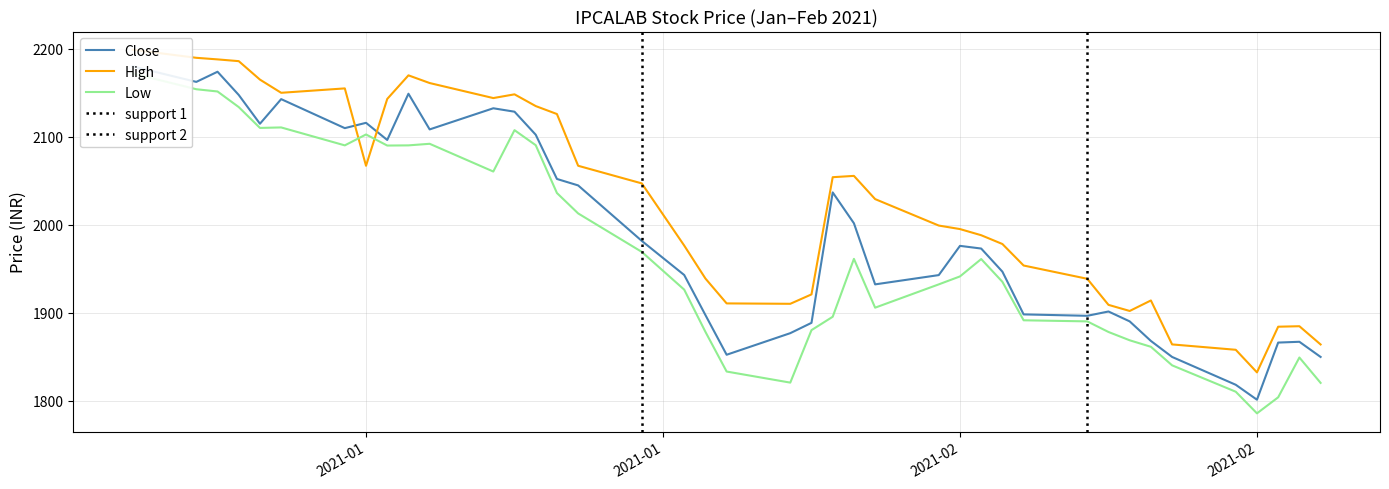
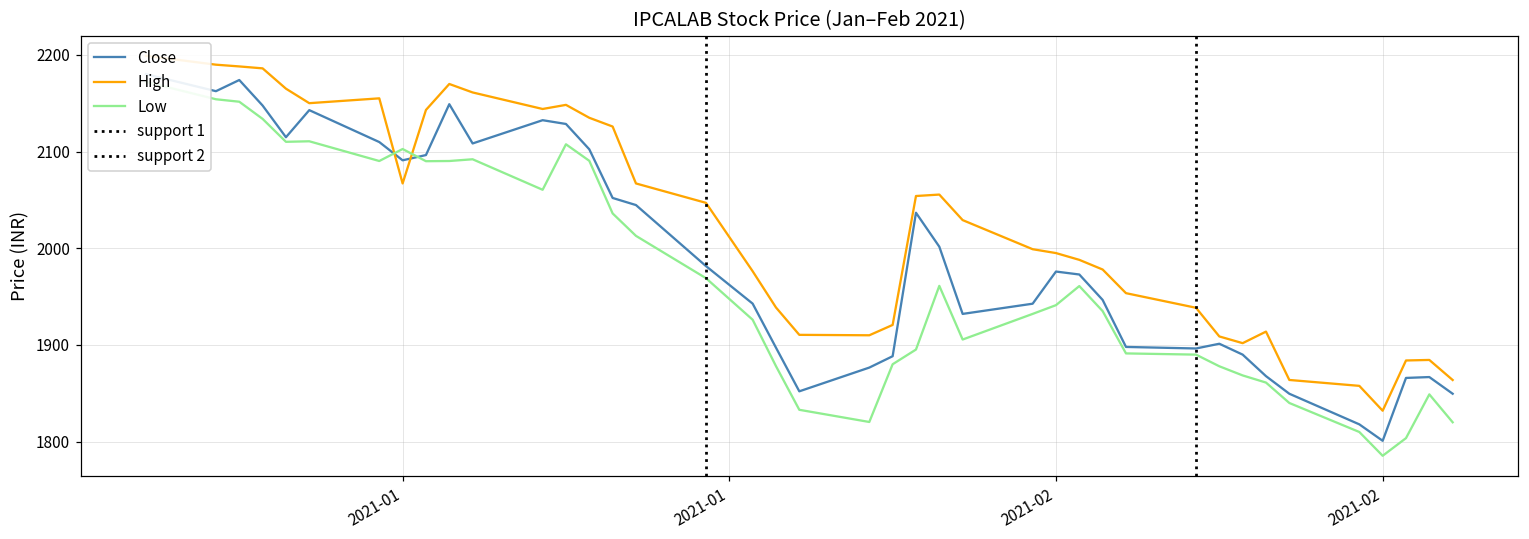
  {
    "Close": {
-     "2021-01": 2120
+     "2021-01": 2090
    },
    "High": {
      "2021-01": 2070
    },
    "Low": {
      "2021-01": 2100
    }
  }
